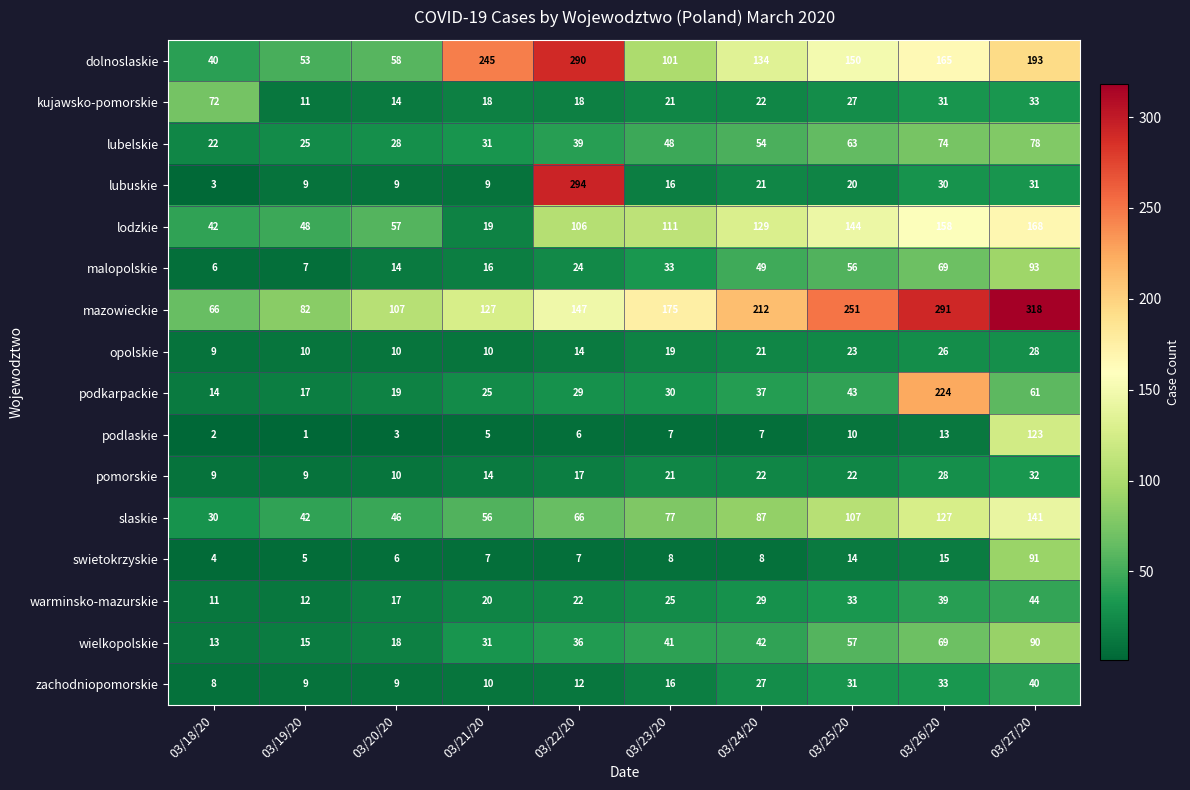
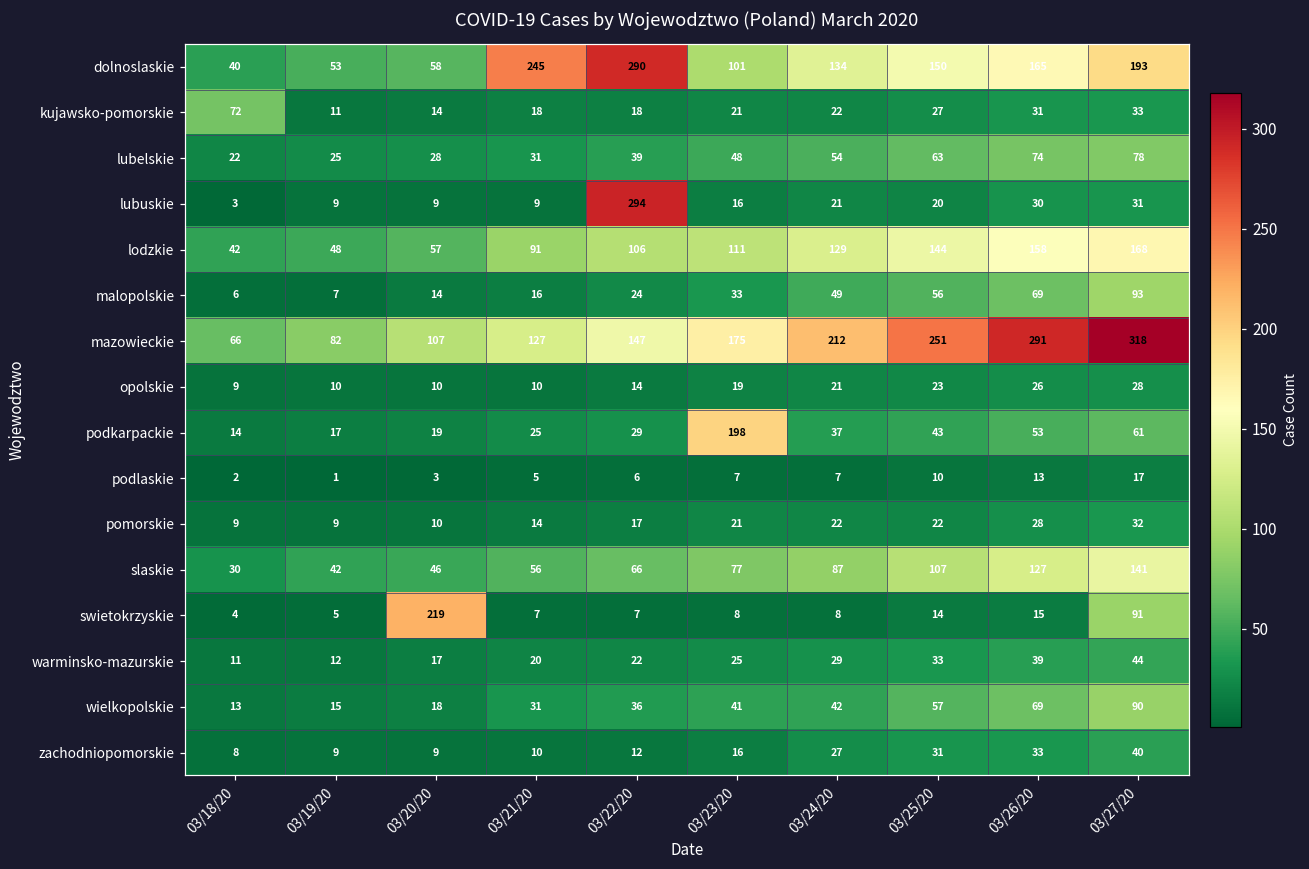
  {
    "dolnoslaskie": {
      "03/18/20": 40,
      "03/19/20": 53,
      "03/20/20": 58,
      "03/21/20": 245,
      "03/22/20": 290,
      "03/23/20": 101,
      "03/24/20": 134,
      "03/25/20": 150,
      "03/26/20": 165,
      "03/27/20": 193
    },
    "kujawsko-pomorskie": {
      "03/18/20": 72,
      "03/19/20": 11,
      "03/20/20": 14,
      "03/21/20": 18,
      "03/22/20": 18,
      "03/23/20": 21,
      "03/24/20": 22,
      "03/25/20": 27,
      "03/26/20": 31,
      "03/27/20": 33
    },
    "lubelskie": {
      "03/18/20": 22,
      "03/19/20": 25,
      "03/20/20": 28,
      "03/21/20": 31,
      "03/22/20": 39,
      "03/23/20": 48,
      "03/24/20": 54,
      "03/25/20": 63,
      "03/26/20": 74,
      "03/27/20": 78
    },
    "lubuskie": {
      "03/18/20": 3,
      "03/19/20": 9,
      "03/20/20": 9,
      "03/21/20": 9,
      "03/22/20": 294,
      "03/23/20": 16,
      "03/24/20": 21,
      "03/25/20": 20,
      "03/26/20": 30,
      "03/27/20": 31
    },
    "lodzkie": {
      "03/18/20": 42,
      "03/19/20": 48,
      "03/20/20": 57,
-     "03/21/20": 19,
+     "03/21/20": 91,
      "03/22/20": 106,
      "03/23/20": 111,
      "03/24/20": 129,
      "03/25/20": 144,
      "03/26/20": 158,
      "03/27/20": 168
    },
    "malopolskie": {
      "03/18/20": 6,
      "03/19/20": 7,
      "03/20/20": 14,
      "03/21/20": 16,
      "03/22/20": 24,
      "03/23/20": 33,
      "03/24/20": 49,
      "03/25/20": 56,
      "03/26/20": 69,
      "03/27/20": 93
    },
    "mazowieckie": {
      "03/18/20": 66,
      "03/19/20": 82,
      "03/20/20": 107,
      "03/21/20": 127,
      "03/22/20": 147,
      "03/23/20": 175,
      "03/24/20": 212,
      "03/25/20": 251,
      "03/26/20": 291,
      "03/27/20": 318
    },
    "opolskie": {
      "03/18/20": 9,
      "03/19/20": 10,
      "03/20/20": 10,
      "03/21/20": 10,
      "03/22/20": 14,
      "03/23/20": 19,
      "03/24/20": 21,
      "03/25/20": 23,
      "03/26/20": 26,
      "03/27/20": 28
    },
    "podkarpackie": {
      "03/18/20": 14,
      "03/19/20": 17,
      "03/20/20": 19,
      "03/21/20": 25,
      "03/22/20": 29,
-     "03/23/20": 30,
+     "03/23/20": 198,
      "03/24/20": 37,
      "03/25/20": 43,
-     "03/26/20": 224,
+     "03/26/20": 53,
      "03/27/20": 61
    },
    "podlaskie": {
      "03/18/20": 2,
      "03/19/20": 1,
      "03/20/20": 3,
      "03/21/20": 5,
      "03/22/20": 6,
      "03/23/20": 7,
      "03/24/20": 7,
      "03/25/20": 10,
      "03/26/20": 13,
-     "03/27/20": 123
+     "03/27/20": 17
    },
    "pomorskie": {
      "03/18/20": 9,
      "03/19/20": 9,
      "03/20/20": 10,
      "03/21/20": 14,
      "03/22/20": 17,
      "03/23/20": 21,
      "03/24/20": 22,
      "03/25/20": 22,
      "03/26/20": 28,
      "03/27/20": 32
    },
    "slaskie": {
      "03/18/20": 30,
      "03/19/20": 42,
      "03/20/20": 46,
      "03/21/20": 56,
      "03/22/20": 66,
      "03/23/20": 77,
      "03/24/20": 87,
      "03/25/20": 107,
      "03/26/20": 127,
      "03/27/20": 141
    },
    "swietokrzyskie": {
      "03/18/20": 4,
      "03/19/20": 5,
-     "03/20/20": 6,
+     "03/20/20": 219,
      "03/21/20": 7,
      "03/22/20": 7,
      "03/23/20": 8,
      "03/24/20": 8,
      "03/25/20": 14,
      "03/26/20": 15,
      "03/27/20": 91
    },
    "warminsko-mazurskie": {
      "03/18/20": 11,
      "03/19/20": 12,
      "03/20/20": 17,
      "03/21/20": 20,
      "03/22/20": 22,
      "03/23/20": 25,
      "03/24/20": 29,
      "03/25/20": 33,
      "03/26/20": 39,
      "03/27/20": 44
    },
    "wielkopolskie": {
      "03/18/20": 13,
      "03/19/20": 15,
      "03/20/20": 18,
      "03/21/20": 31,
      "03/22/20": 36,
      "03/23/20": 41,
      "03/24/20": 42,
      "03/25/20": 57,
      "03/26/20": 69,
      "03/27/20": 90
    },
    "zachodniopomorskie": {
      "03/18/20": 8,
      "03/19/20": 9,
      "03/20/20": 9,
      "03/21/20": 10,
      "03/22/20": 12,
      "03/23/20": 16,
      "03/24/20": 27,
      "03/25/20": 31,
      "03/26/20": 33,
      "03/27/20": 40
    }
  }
